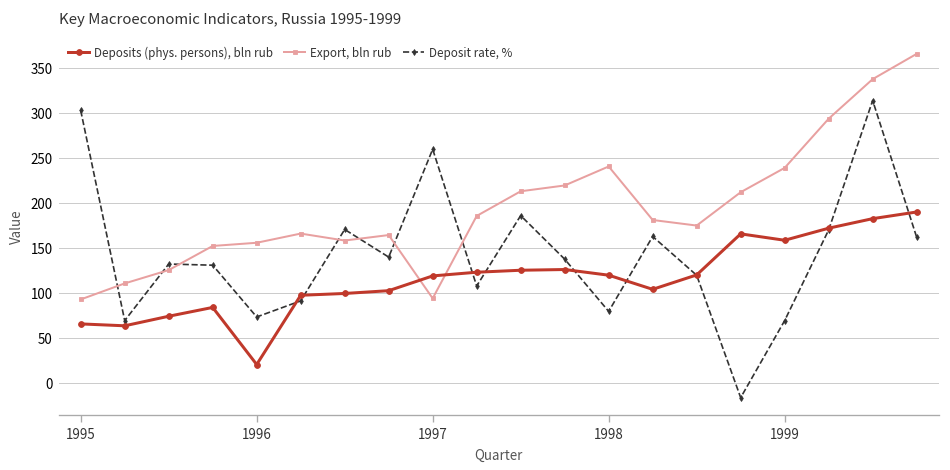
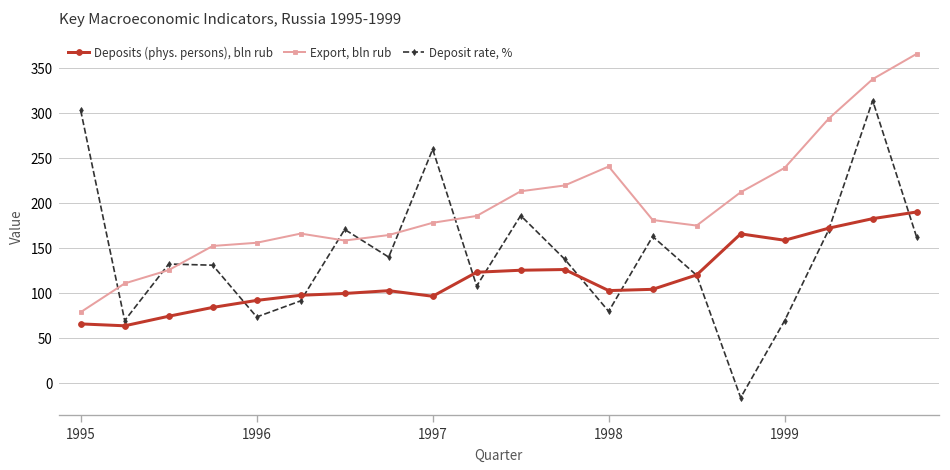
  {
    "Deposits (phys. persons), bln rub": {
      "1995": 70,
-     "1996": 20,
-     "1997": 120,
-     "1998": 120,
+     "1996": 90,
+     "1997": 100,
+     "1998": 100,
      "1999": 160
    },
    "Export, bln rub": {
-     "1995": 90,
+     "1995": 80,
      "1996": 160,
-     "1997": 90,
+     "1997": 180,
      "1998": 240,
      "1999": 240
    },
    "Deposit rate, %": {
      "1995": 300,
      "1996": 70,
      "1997": 260,
      "1998": 80,
      "1999": 70
    }
  }
